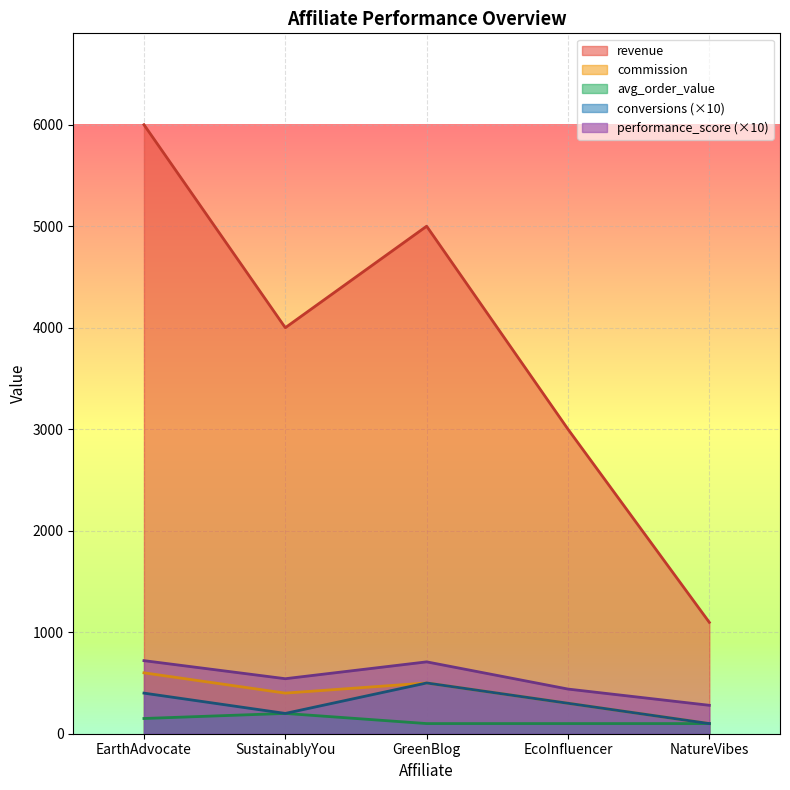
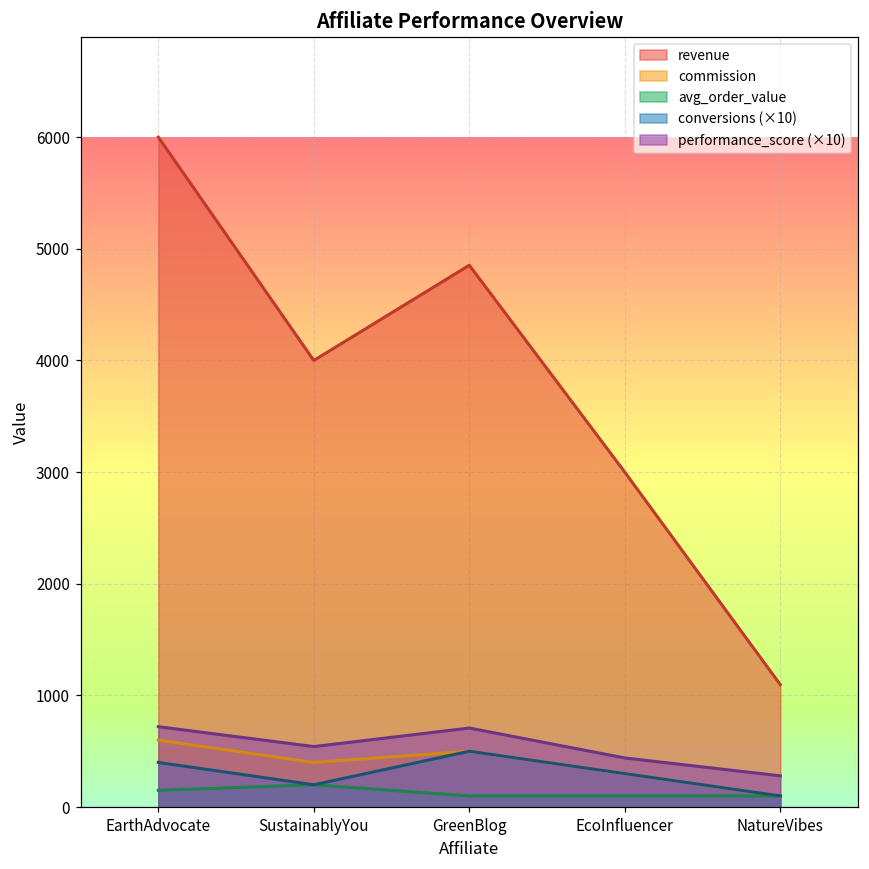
  {
    "revenue": {
      "EarthAdvocate": 6000,
      "SustainablyYou": 4000,
-     "GreenBlog": 5000,
+     "GreenBlog": 4850,
      "EcoInfluencer": 3000,
      "NatureVibes": 1100
    },
    "commission": {
      "EarthAdvocate": 600,
      "SustainablyYou": 400
    },
    "avg_order_value": {
      "EarthAdvocate": 150,
      "GreenBlog": 100,
      "EcoInfluencer": 100
    },
    "conversions (×10)": {
      "EarthAdvocate": 400
    },
    "performance_score (×10)": {
      "EarthAdvocate": 720,
      "SustainablyYou": 540,
      "GreenBlog": 710,
      "EcoInfluencer": 440,
      "NatureVibes": 280
    }
  }
